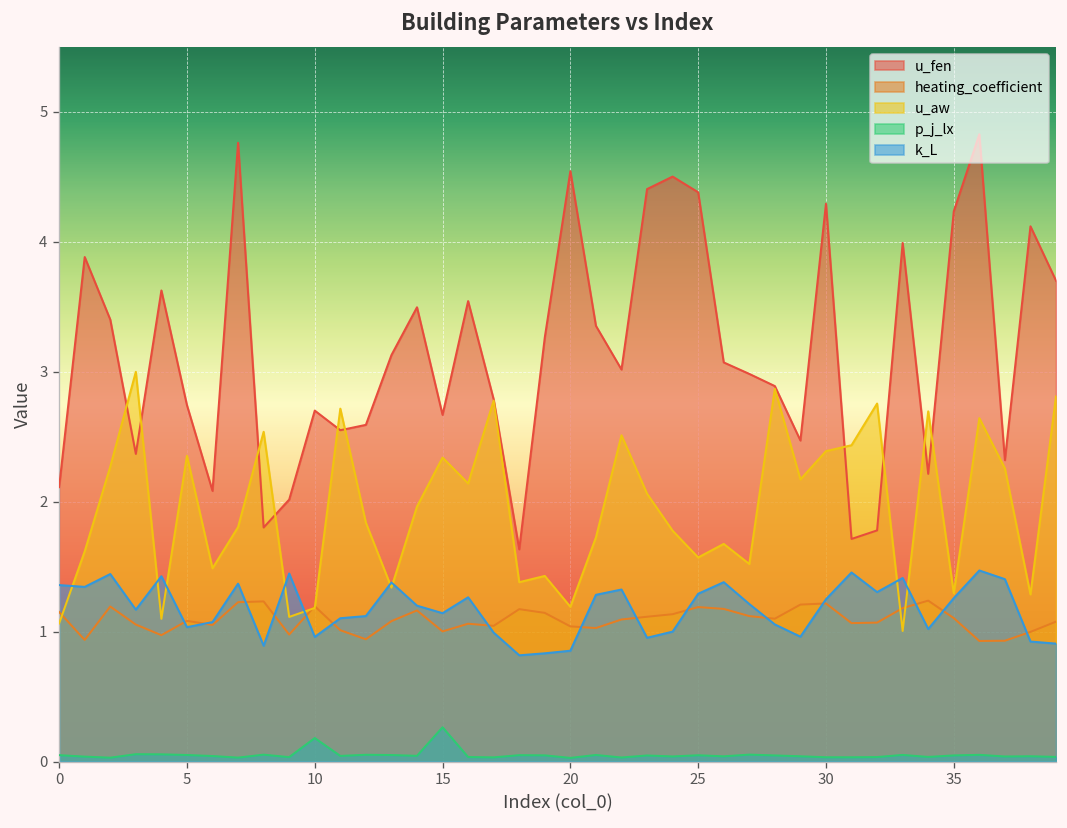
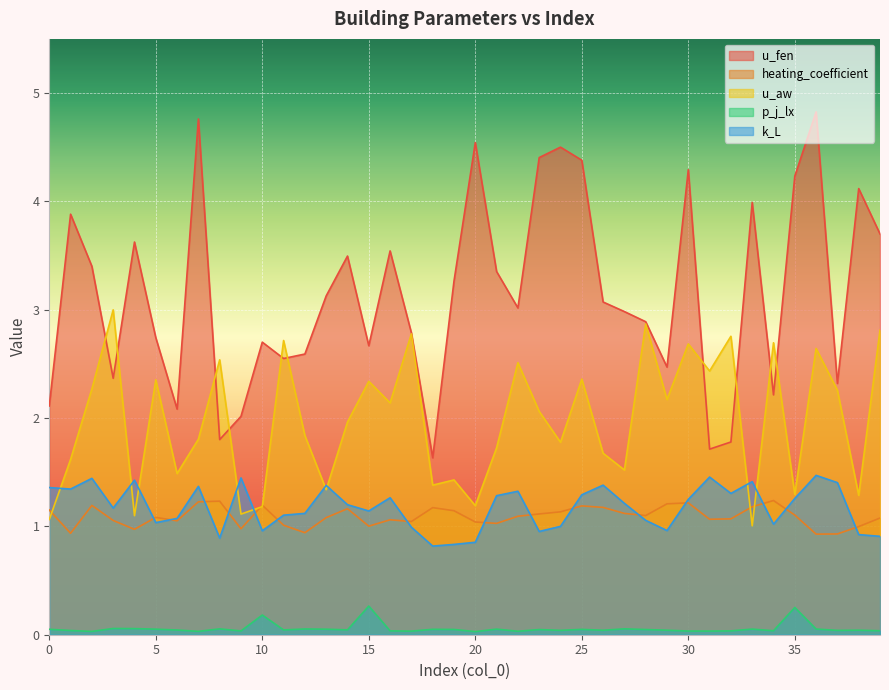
  {
    "u_aw": {
      "0": 1.06,
      "5": 2.35,
      "15": 2.34,
      "20": 1.19,
-     "25": 1.57,
-     "30": 2.39,
+     "25": 2.36,
+     "30": 2.68,
      "35": 1.30
    },
    "p_j_lx": {
      "0": 0.05,
      "5": 0.05,
      "10": 0.18,
      "15": 0.26,
      "20": 0.03,
      "25": 0.05,
      "30": 0.03,
-     "35": 0.05
+     "35": 0.25
    },
    "k_L": {
      "0": 1.36,
      "5": 1.03,
      "10": 0.96,
      "15": 1.14,
      "20": 0.85,
      "25": 1.29,
      "30": 1.25,
      "35": 1.26
    }
  }
